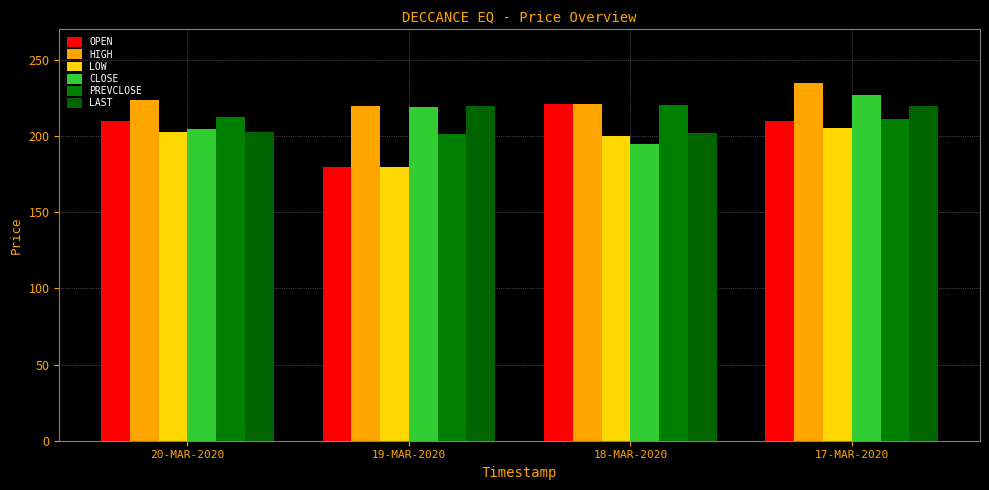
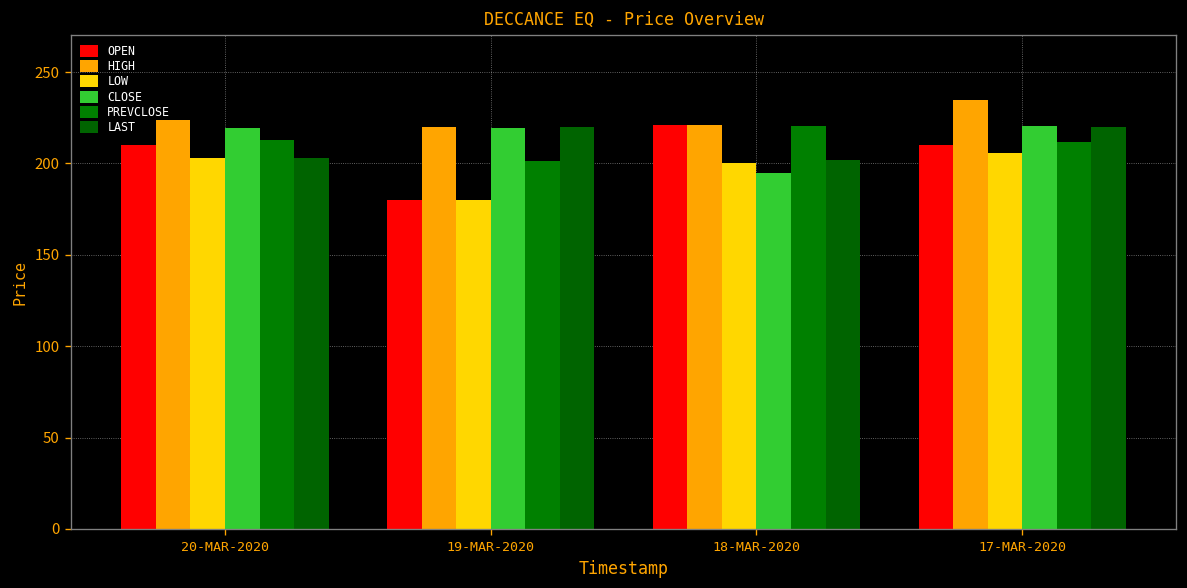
  {
    "OPEN": {
      "20-MAR-2020": 210,
      "19-MAR-2020": 180,
      "18-MAR-2020": 221,
      "17-MAR-2020": 210
    },
    "CLOSE": {
-     "20-MAR-2020": 205,
+     "20-MAR-2020": 219,
      "19-MAR-2020": 219,
      "18-MAR-2020": 195,
-     "17-MAR-2020": 227
+     "17-MAR-2020": 221
    }
  }
